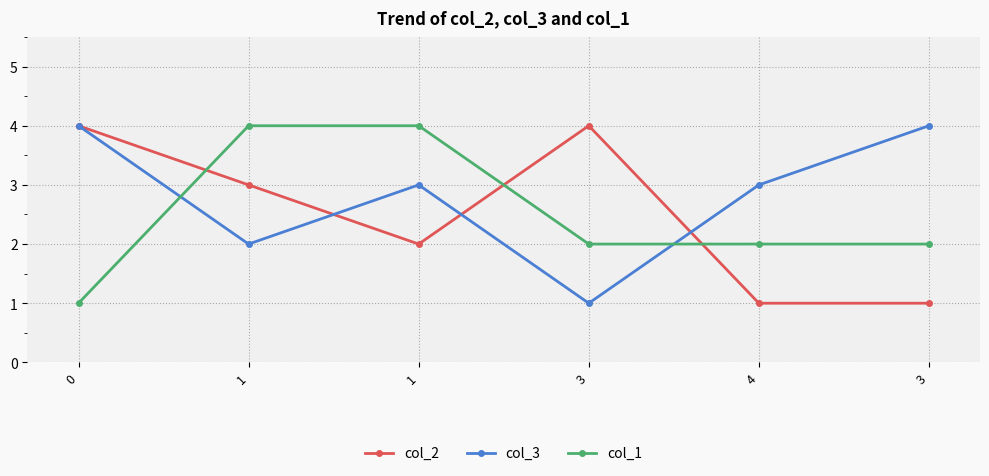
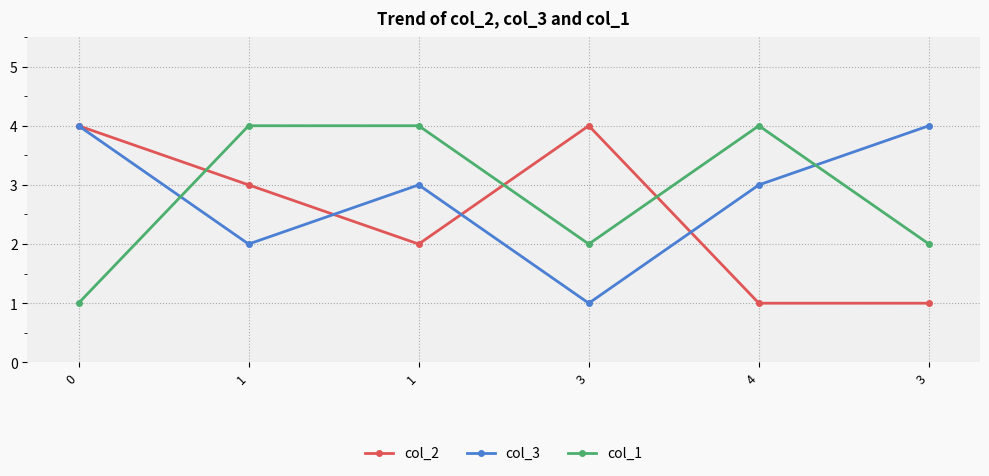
  {
    "col_2": {
      "4": 1
    },
    "col_3": {
      "4": 3
    },
    "col_1": {
      "0": 1,
-     "4": 2
+     "4": 4
    }
  }
